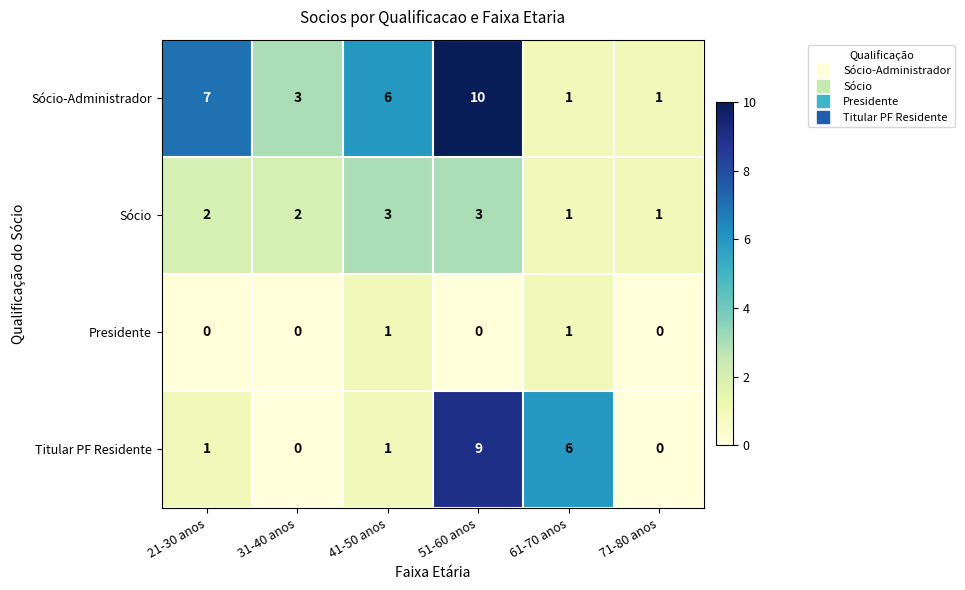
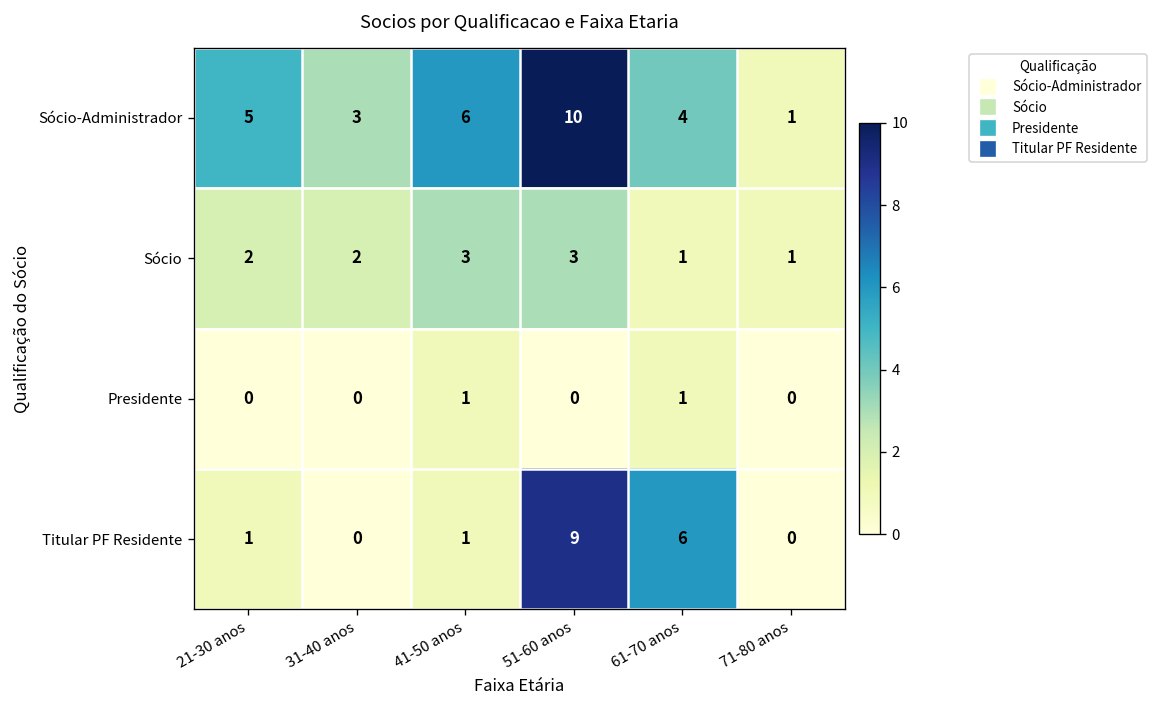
  {
    "Sócio-Administrador": {
-     "21-30 anos": 7,
+     "21-30 anos": 5,
      "31-40 anos": 3,
      "41-50 anos": 6,
      "51-60 anos": 10,
-     "61-70 anos": 1,
+     "61-70 anos": 4,
      "71-80 anos": 1
    },
    "Sócio": {
      "21-30 anos": 2,
      "31-40 anos": 2,
      "41-50 anos": 3,
      "51-60 anos": 3,
      "61-70 anos": 1,
      "71-80 anos": 1
    },
    "Presidente": {
      "21-30 anos": 0,
      "31-40 anos": 0,
      "41-50 anos": 1,
      "51-60 anos": 0,
      "61-70 anos": 1,
      "71-80 anos": 0
    },
    "Titular PF Residente": {
      "21-30 anos": 1,
      "31-40 anos": 0,
      "41-50 anos": 1,
      "51-60 anos": 9,
      "61-70 anos": 6,
      "71-80 anos": 0
    }
  }
